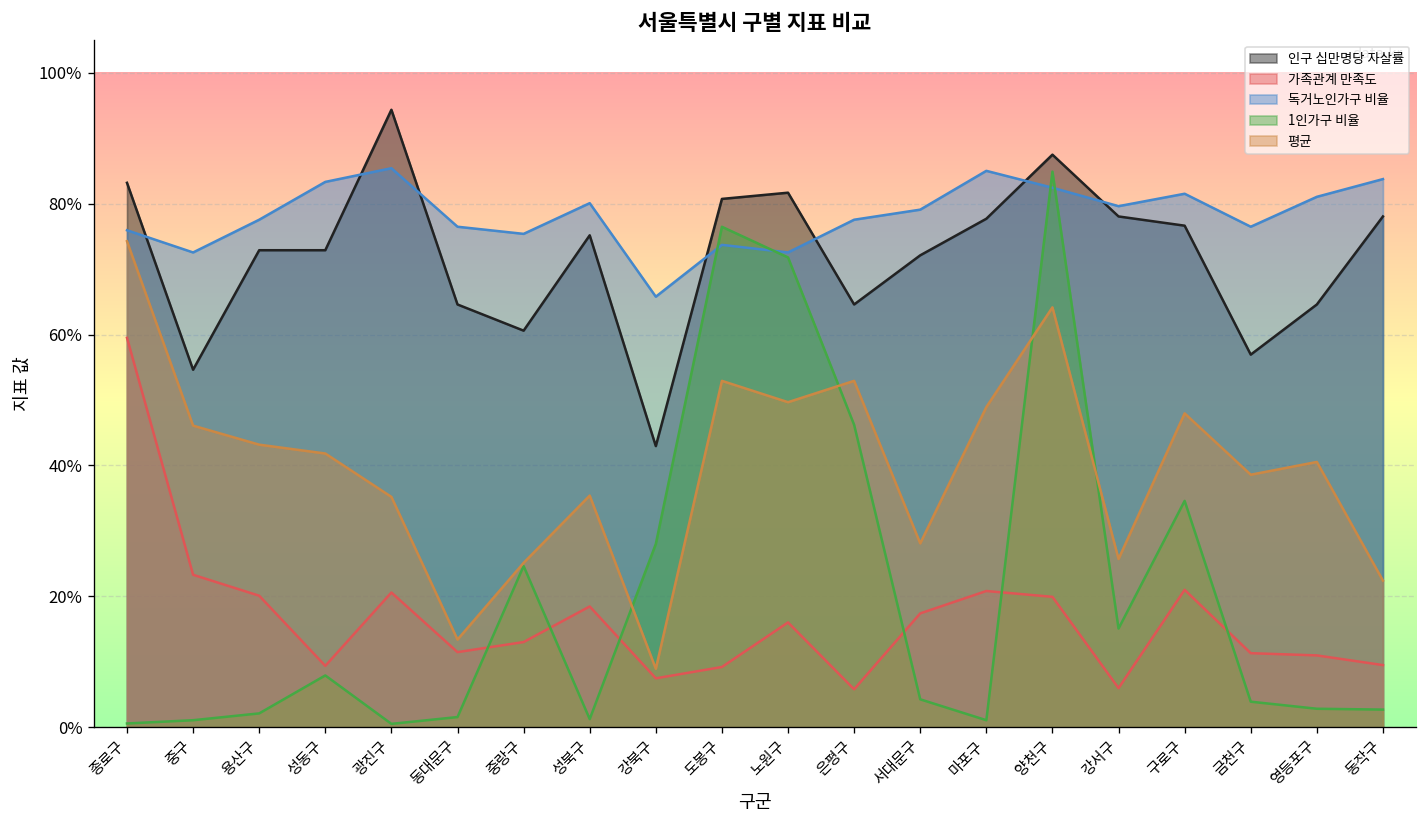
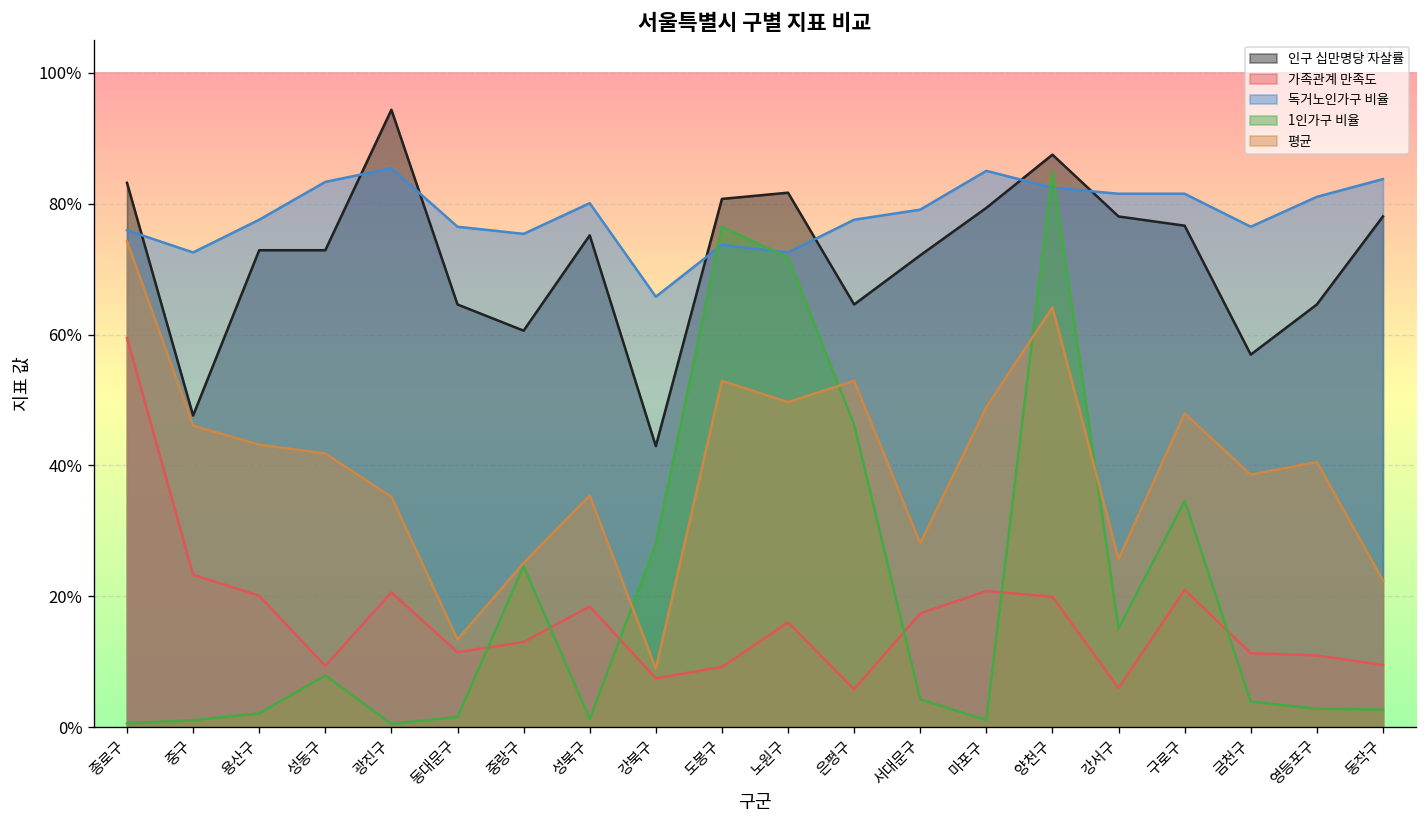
  {
    "인구 십만명당 자살률": {
      "종로구": "83%",
-     "중구": "55%",
+     "중구": "48%",
      "용산구": "73%",
      "성동구": "73%",
      "광진구": "94%",
      "동대문구": "65%",
      "중랑구": "61%",
      "성북구": "75%",
      "강북구": "43%",
      "도봉구": "81%",
      "노원구": "82%",
      "은평구": "65%",
      "서대문구": "72%",
-     "마포구": "78%",
+     "마포구": "79%",
      "양천구": "87%",
      "강서구": "78%",
      "구로구": "77%",
      "금천구": "57%",
      "영등포구": "65%",
      "동작구": "78%"
    },
    "독거노인가구 비율": {
      "종로구": "76%",
      "중구": "73%",
      "용산구": "78%",
      "성동구": "83%",
      "광진구": "85%",
      "동대문구": "76%",
      "중랑구": "75%",
      "성북구": "80%",
      "강북구": "66%",
      "도봉구": "74%",
      "노원구": "73%",
      "은평구": "78%",
      "서대문구": "79%",
      "마포구": "85%",
      "양천구": "82%",
-     "강서구": "80%",
+     "강서구": "82%",
      "구로구": "82%",
      "금천구": "76%",
      "영등포구": "81%",
      "동작구": "84%"
    },
    "1인가구 비율": {
      "종로구": "1%",
      "중구": "1%",
      "용산구": "2%",
      "성동구": "8%",
      "광진구": "1%",
      "동대문구": "2%",
      "중랑구": "25%",
      "성북구": "1%",
      "강북구": "28%",
      "도봉구": "76%",
      "노원구": "72%",
      "은평구": "46%",
      "서대문구": "4%",
      "마포구": "1%",
      "양천구": "85%",
      "강서구": "15%",
      "구로구": "35%",
      "금천구": "4%",
      "영등포구": "3%",
      "동작구": "3%"
    }
  }
